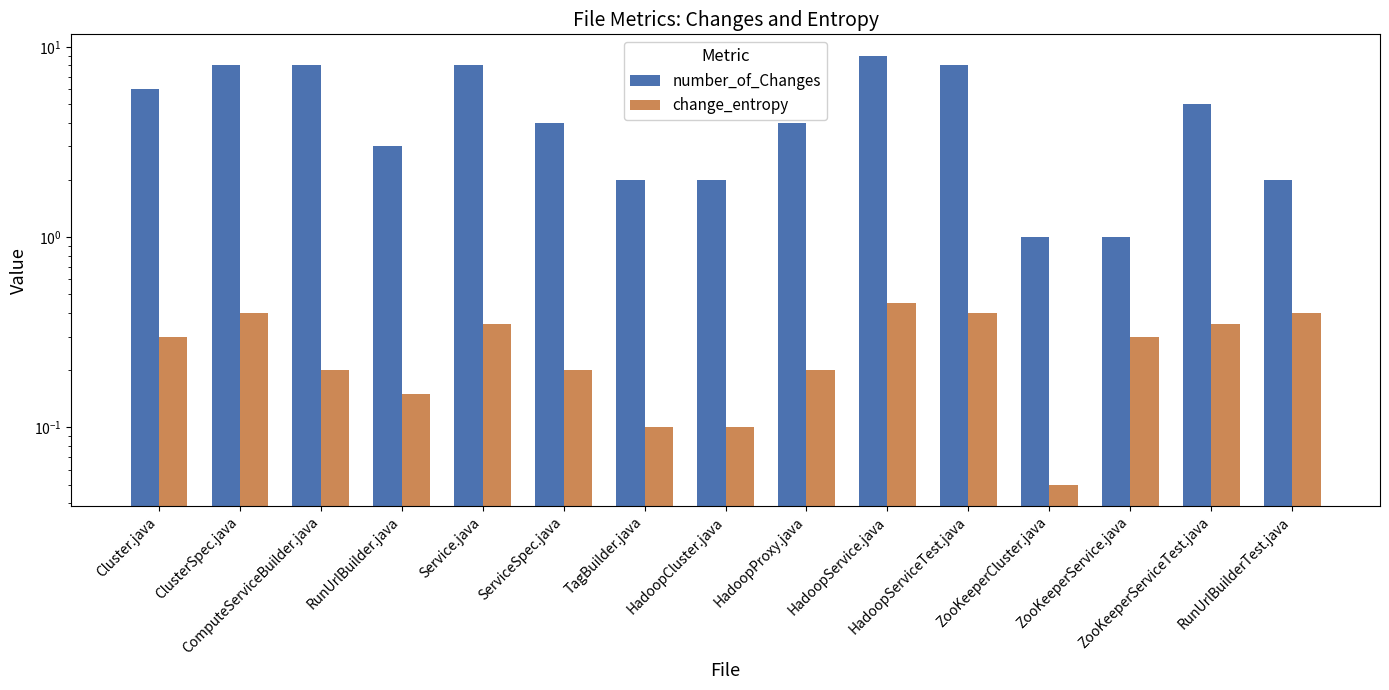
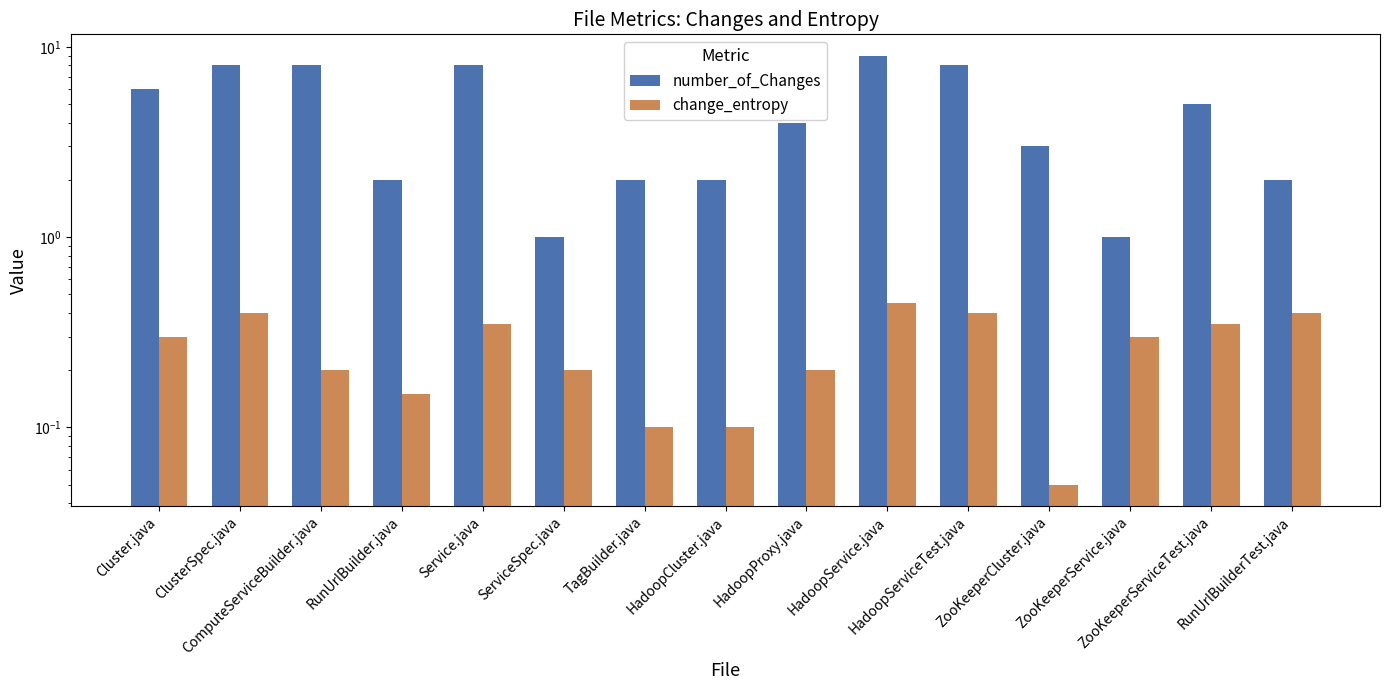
  {
    "number_of_Changes": {
      "Cluster.java": 6,
      "ClusterSpec.java": 8,
      "ComputeServiceBuilder.java": 8,
-     "RunUrlBuilder.java": 3,
+     "RunUrlBuilder.java": 2,
      "Service.java": 8,
-     "ServiceSpec.java": 4,
+     "ServiceSpec.java": 1,
      "TagBuilder.java": 2,
      "HadoopCluster.java": 2,
      "HadoopProxy.java": 4,
      "HadoopService.java": 9,
      "HadoopServiceTest.java": 8,
-     "ZooKeeperCluster.java": 1,
+     "ZooKeeperCluster.java": 3,
      "ZooKeeperService.java": 1,
      "ZooKeeperServiceTest.java": 5,
      "RunUrlBuilderTest.java": 2
    },
    "change_entropy": {
      "Cluster.java": 0.30,
      "ClusterSpec.java": 0.40,
      "ComputeServiceBuilder.java": 0.20,
      "RunUrlBuilder.java": 0.15,
      "Service.java": 0.35,
      "ServiceSpec.java": 0.20,
      "TagBuilder.java": 0.10,
      "HadoopCluster.java": 0.10,
      "HadoopProxy.java": 0.20,
      "HadoopService.java": 0.45,
      "HadoopServiceTest.java": 0.40,
      "ZooKeeperCluster.java": 0.050,
      "ZooKeeperService.java": 0.30,
      "ZooKeeperServiceTest.java": 0.35,
      "RunUrlBuilderTest.java": 0.40
    }
  }
